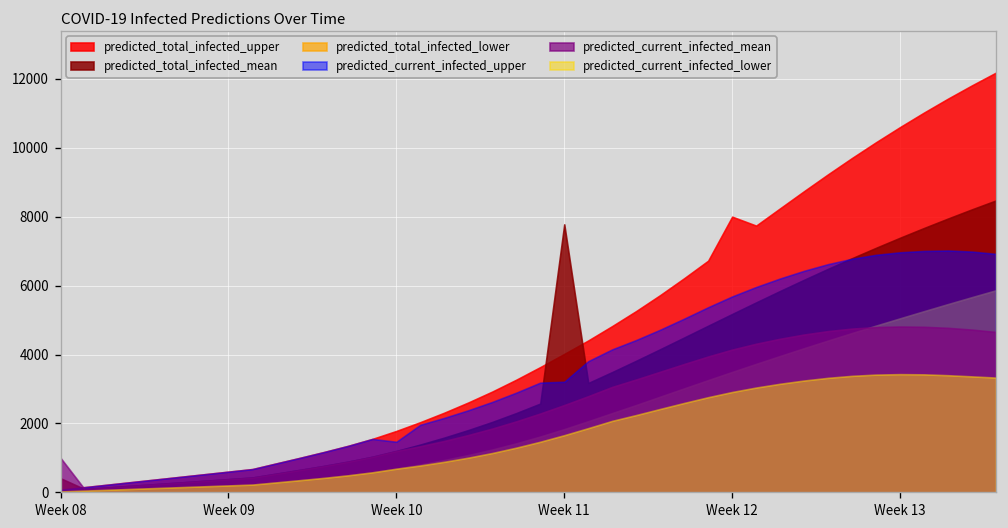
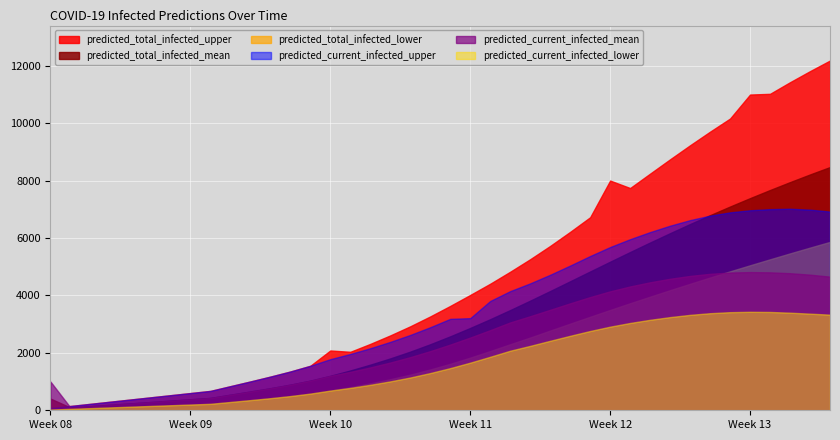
  {
    "predicted_total_infected_upper": {
-     "Week 10": 1800,
+     "Week 10": 2100,
      "Week 11": 4000,
      "Week 12": 8000,
-     "Week 13": 10600
+     "Week 13": 11000
    },
    "predicted_total_infected_mean": {
      "Week 08": 400,
-     "Week 11": 7800,
+     "Week 11": 2900,
      "Week 12": 5200,
      "Week 13": 7400
    },
    "predicted_current_infected_upper": {
-     "Week 10": 1500,
+     "Week 10": 1800,
      "Week 11": 3200,
      "Week 12": 5700,
      "Week 13": 7000
    },
    "predicted_current_infected_mean": {
      "Week 08": 1000,
      "Week 11": 2500,
      "Week 12": 4100,
      "Week 13": 4800
    }
  }
